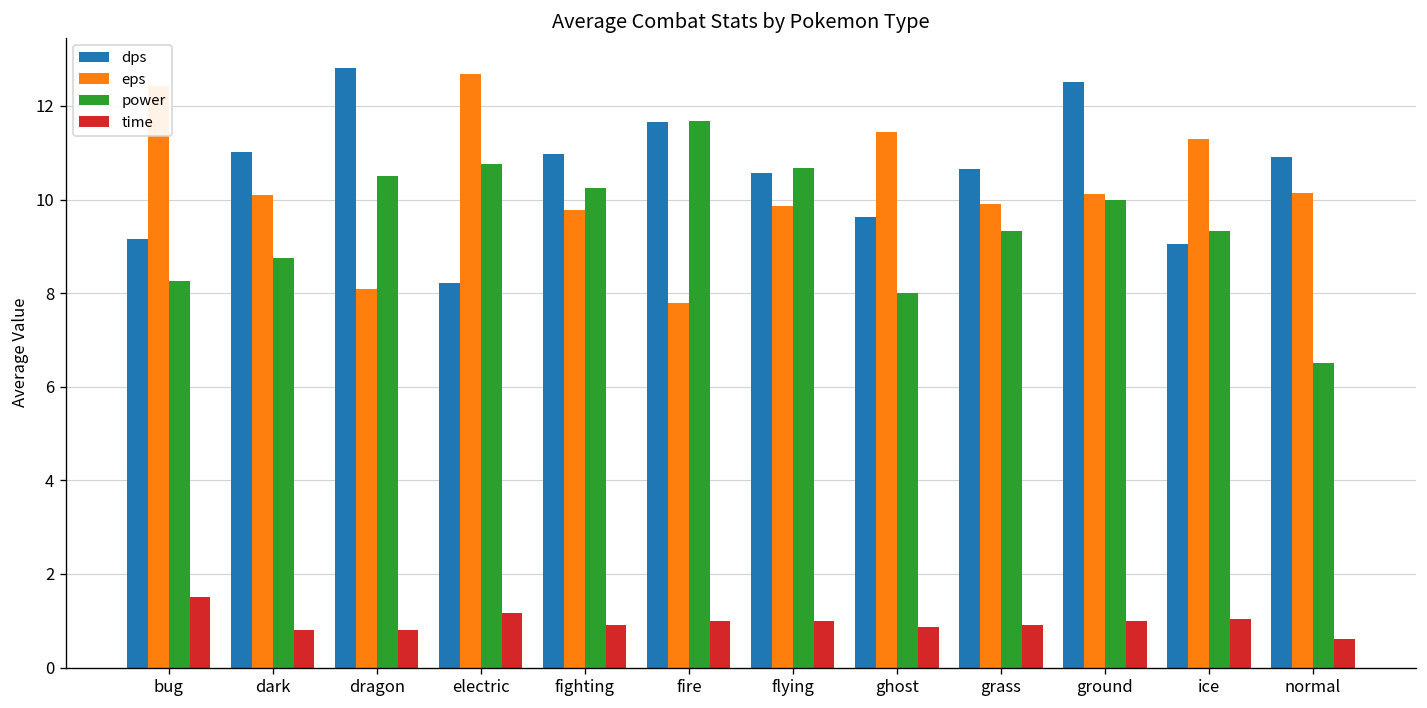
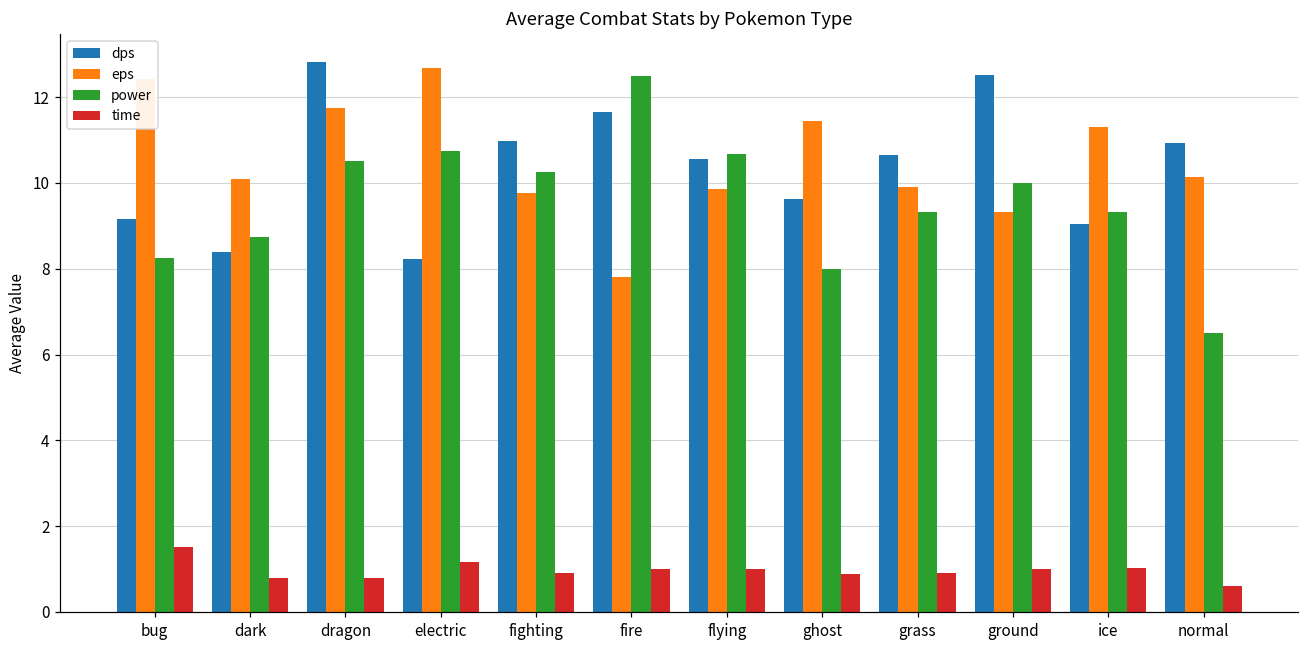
  {
    "dps": {
      "bug": 9.2,
-     "dark": 11.0,
+     "dark": 8.4,
      "dragon": 12.8,
      "electric": 8.2,
      "fighting": 11.0,
      "fire": 11.7,
      "flying": 10.6,
      "ghost": 9.6,
      "grass": 10.7,
      "ground": 12.5,
      "ice": 9.0,
      "normal": 10.9
    },
    "eps": {
      "dark": 10.1,
-     "dragon": 8.1,
+     "dragon": 11.7,
      "electric": 12.7,
      "fighting": 9.8,
      "fire": 7.8,
      "flying": 9.9,
      "ghost": 11.5,
      "grass": 9.9,
-     "ground": 10.1,
+     "ground": 9.3,
      "ice": 11.3,
      "normal": 10.1
    },
    "power": {
      "bug": 8.3,
      "dark": 8.8,
      "dragon": 10.5,
      "electric": 10.8,
      "fighting": 10.3,
-     "fire": 11.7,
+     "fire": 12.5,
      "flying": 10.7,
      "ghost": 8.0,
      "grass": 9.3,
      "ground": 10.0,
      "ice": 9.3,
      "normal": 6.5
    },
    "time": {
      "bug": 1.5,
      "dark": 0.8,
      "dragon": 0.8,
      "electric": 1.2,
      "fighting": 0.9,
      "fire": 1.0,
      "flying": 1.0,
      "ghost": 0.9,
      "grass": 0.9,
      "ground": 1.0,
      "ice": 1.0,
      "normal": 0.6
    }
  }
